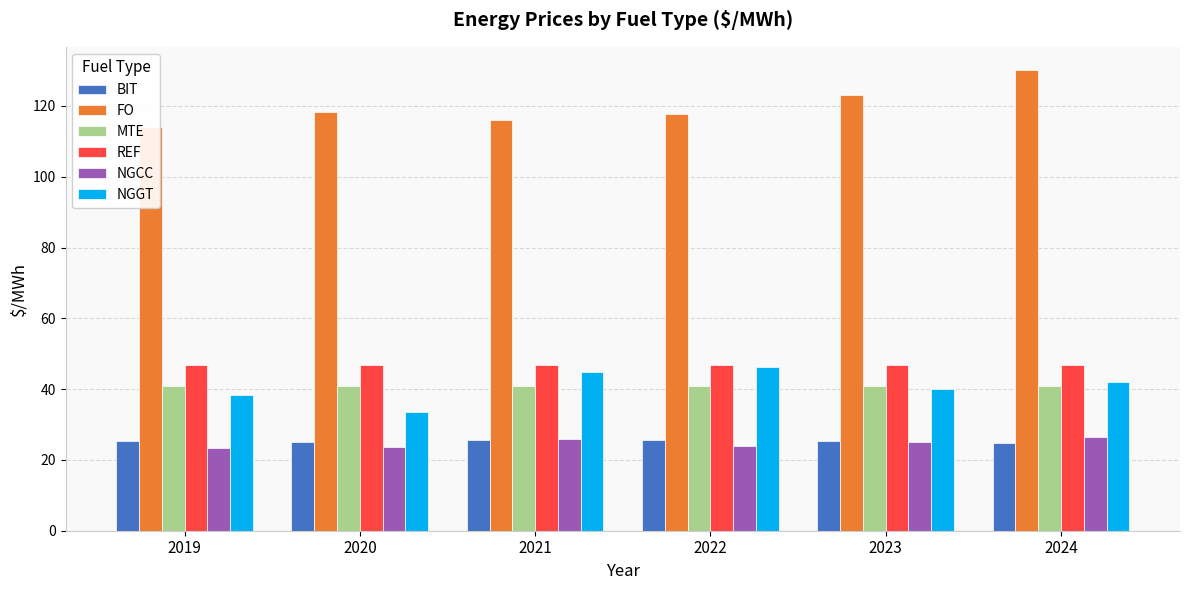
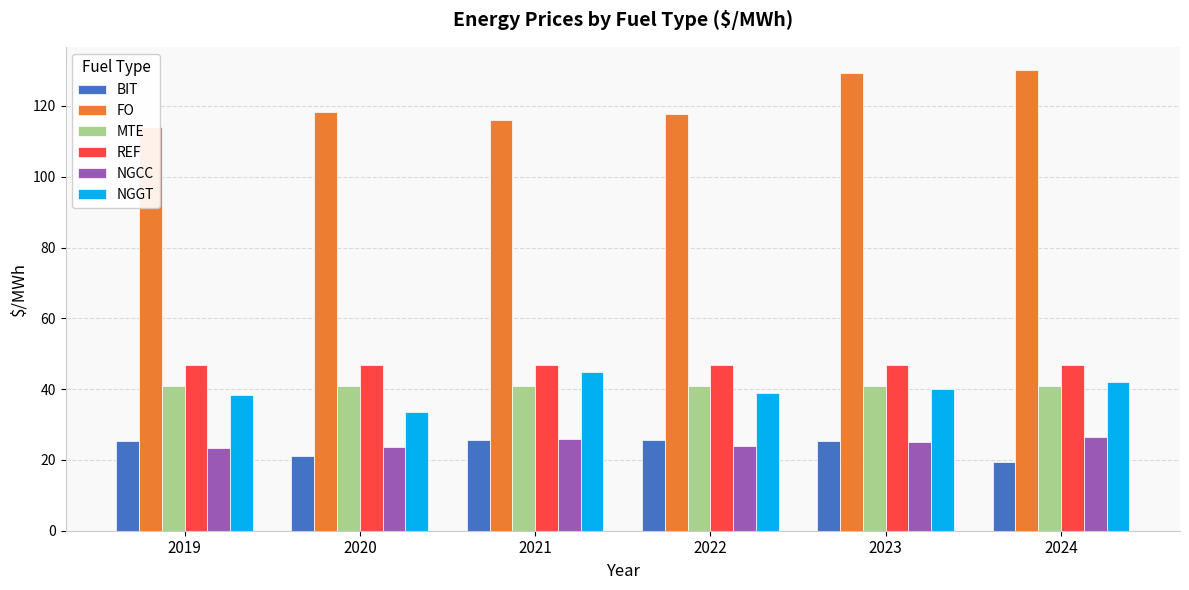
  {
    "BIT": {
      "2019": 25,
-     "2020": 25,
+     "2020": 21,
      "2021": 26,
      "2022": 26,
      "2023": 25,
-     "2024": 25
+     "2024": 19
    },
    "FO": {
      "2020": 118,
      "2021": 116,
      "2022": 118,
-     "2023": 123,
+     "2023": 129,
      "2024": 130
    },
    "MTE": {
      "2019": 41,
      "2020": 41,
      "2021": 41,
      "2022": 41,
      "2023": 41,
      "2024": 41
    },
    "REF": {
      "2019": 47,
      "2020": 47,
      "2021": 47,
      "2022": 47,
      "2023": 47,
      "2024": 47
    },
    "NGCC": {
      "2019": 23,
      "2020": 24,
      "2021": 26,
      "2022": 24,
      "2023": 25,
      "2024": 26
    },
    "NGGT": {
      "2019": 38,
      "2020": 34,
      "2021": 45,
-     "2022": 46,
+     "2022": 39,
      "2023": 40,
      "2024": 42
    }
  }
